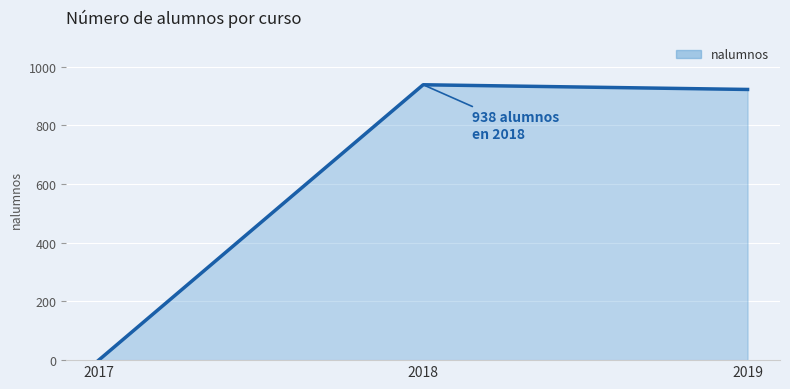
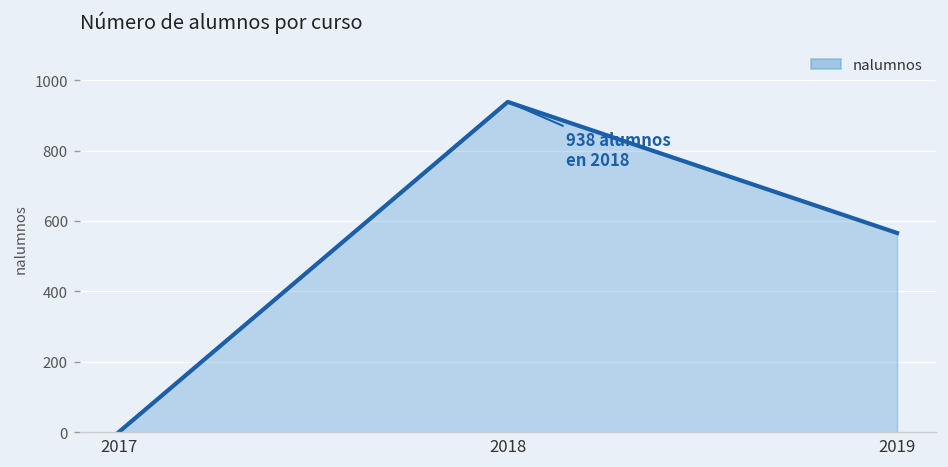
  {
    "2017": 0,
-   "2019": 920
+   "2019": 570
  }
